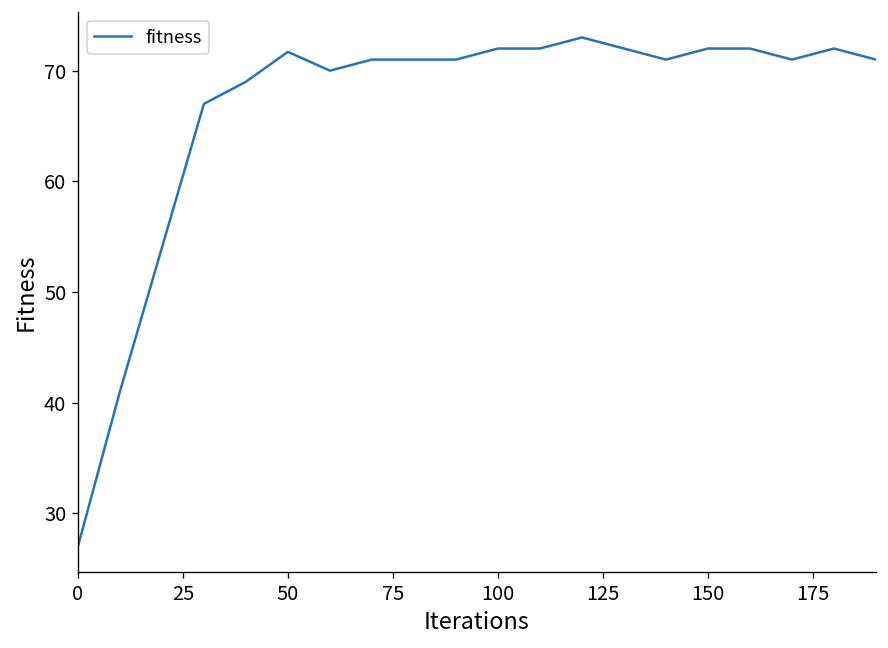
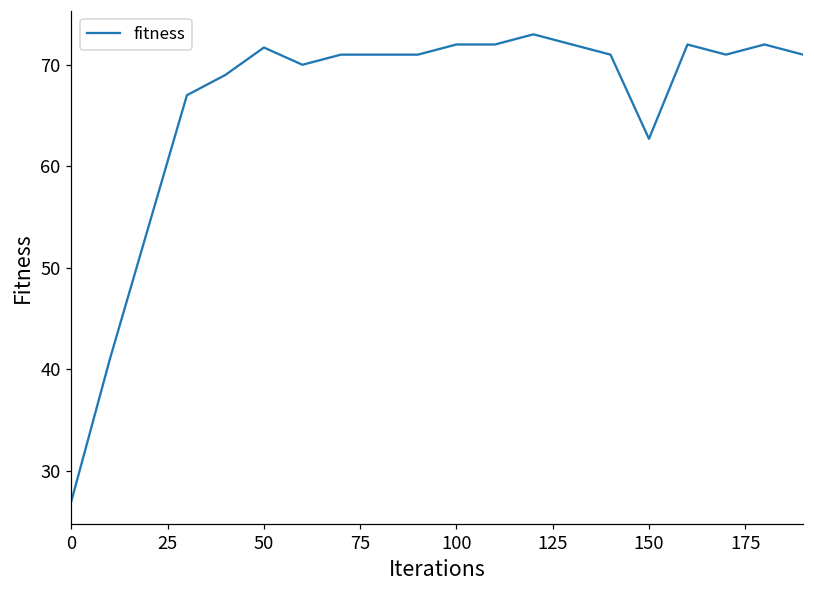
  {
    "0": 27,
    "50": 72,
    "100": 72,
-   "150": 72
+   "150": 63
  }
